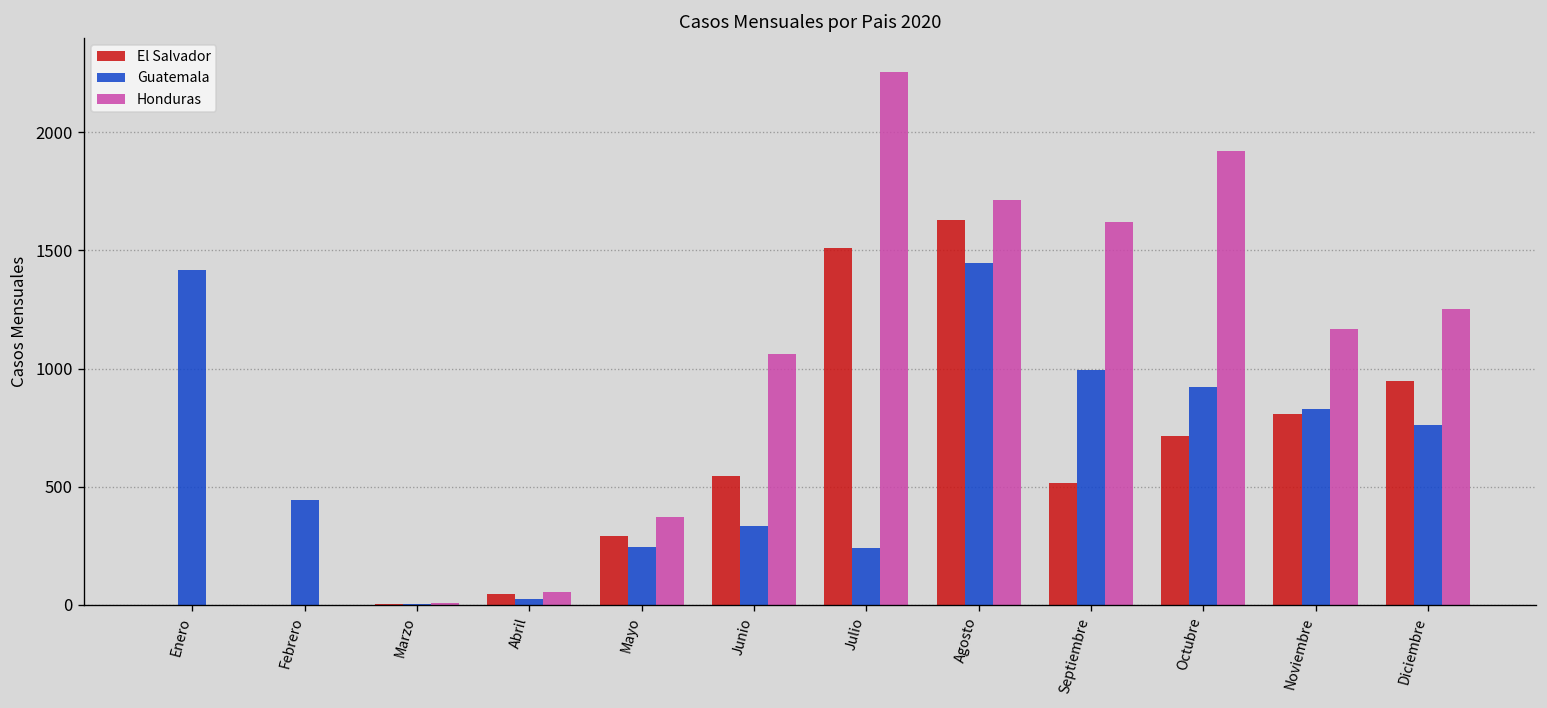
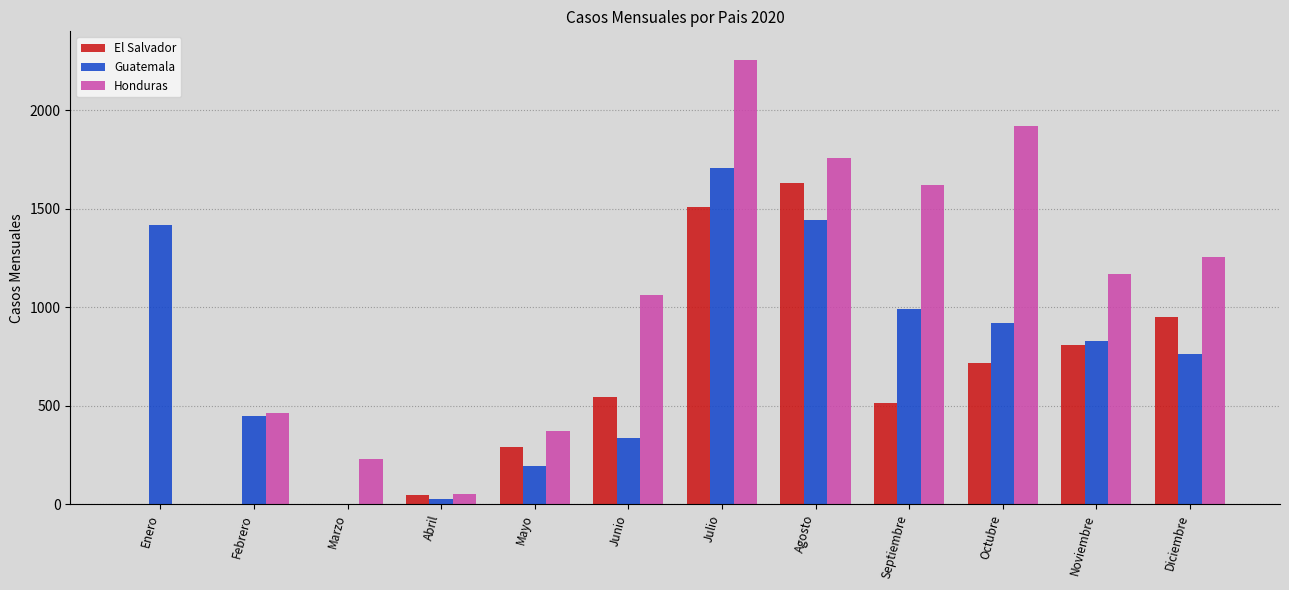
  {
    "El Salvador": {
      "Enero": 0,
      "Febrero": 0,
      "Abril": 50,
      "Mayo": 290,
      "Junio": 540,
      "Julio": 1510,
      "Agosto": 1630,
      "Septiembre": 510,
      "Octubre": 710,
      "Noviembre": 810,
      "Diciembre": 950
    },
    "Guatemala": {
      "Enero": 1420,
      "Febrero": 450,
      "Abril": 30,
-     "Mayo": 250,
+     "Mayo": 190,
      "Junio": 340,
-     "Julio": 240,
+     "Julio": 1700,
      "Agosto": 1440,
      "Septiembre": 990,
      "Octubre": 920,
      "Noviembre": 830,
      "Diciembre": 760
    },
    "Honduras": {
      "Enero": 0,
-     "Febrero": 0,
-     "Marzo": 10,
+     "Febrero": 460,
+     "Marzo": 230,
      "Abril": 50,
      "Mayo": 370,
      "Junio": 1060,
      "Julio": 2250,
-     "Agosto": 1710,
+     "Agosto": 1750,
      "Septiembre": 1620,
      "Octubre": 1920,
      "Noviembre": 1170,
      "Diciembre": 1250
    }
  }
